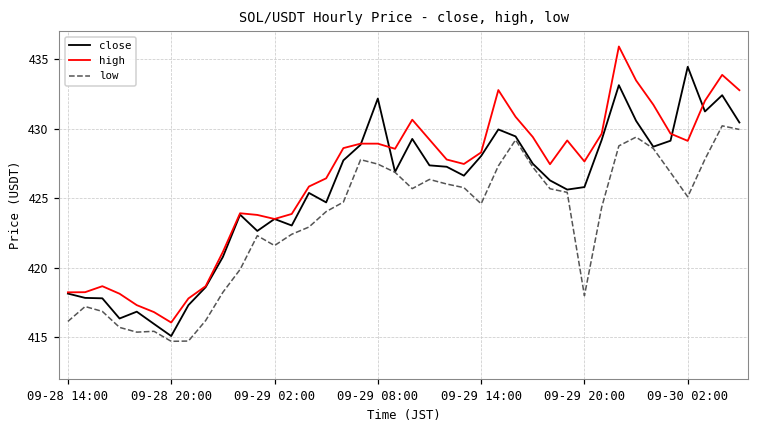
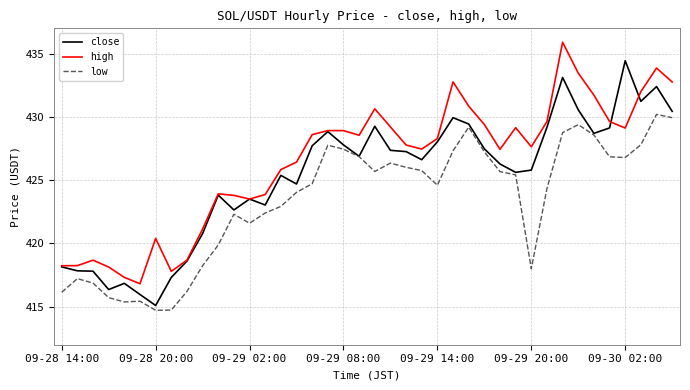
  {
    "close": {
      "09-28 20:00": 415.1,
-     "09-29 08:00": 432.2,
+     "09-29 08:00": 427.8,
      "09-29 14:00": 428.0,
      "09-29 20:00": 425.8,
      "09-30 02:00": 434.4
    },
    "high": {
-     "09-28 20:00": 416.1,
+     "09-28 20:00": 420.4,
      "09-29 08:00": 428.9,
      "09-29 14:00": 428.3,
      "09-29 20:00": 427.6,
      "09-30 02:00": 429.1
    },
    "low": {
      "09-28 14:00": 416.2,
      "09-28 20:00": 414.7,
      "09-29 02:00": 421.6,
      "09-29 08:00": 427.5,
      "09-29 14:00": 424.6,
      "09-29 20:00": 418.0,
-     "09-30 02:00": 425.1
+     "09-30 02:00": 426.8
    }
  }
